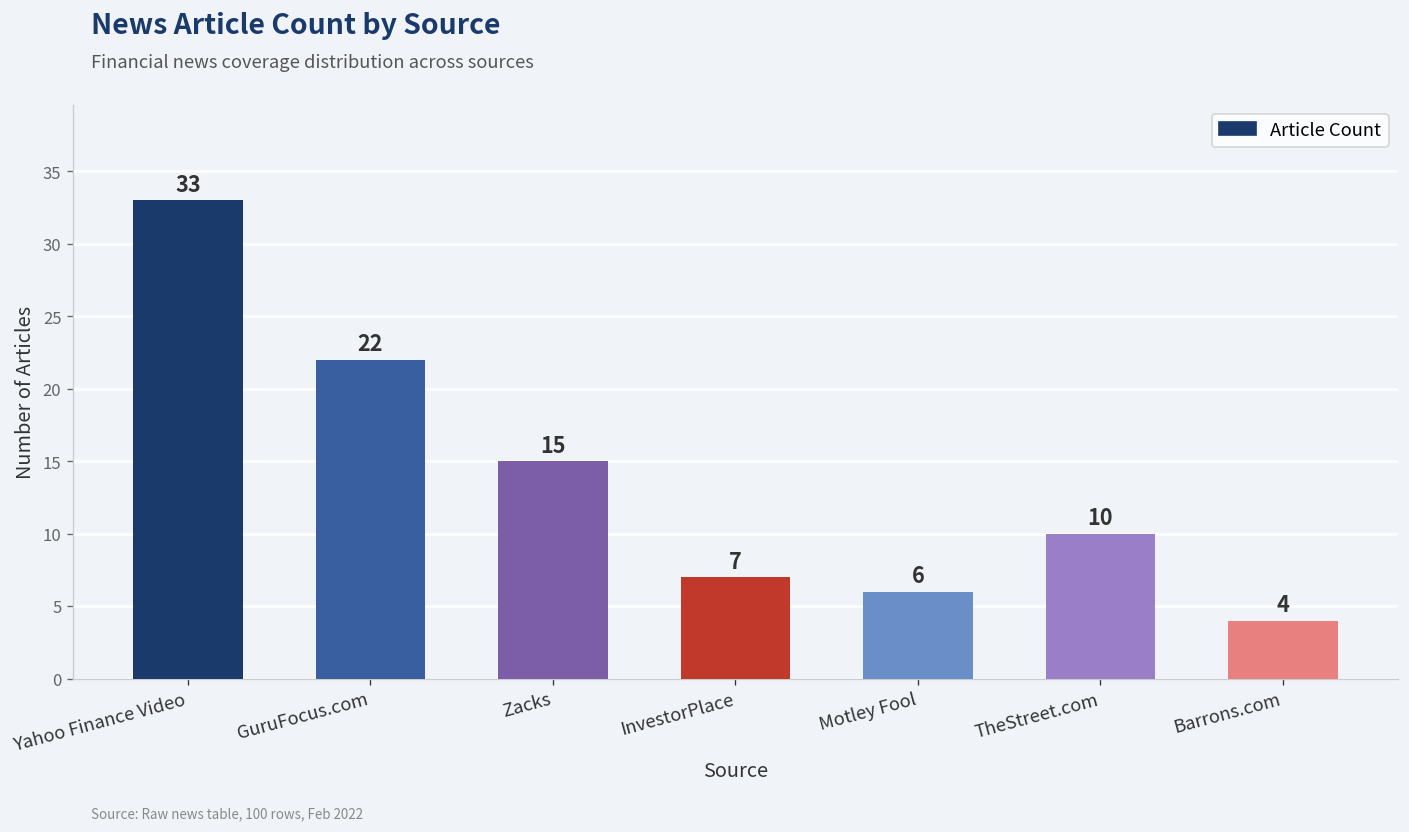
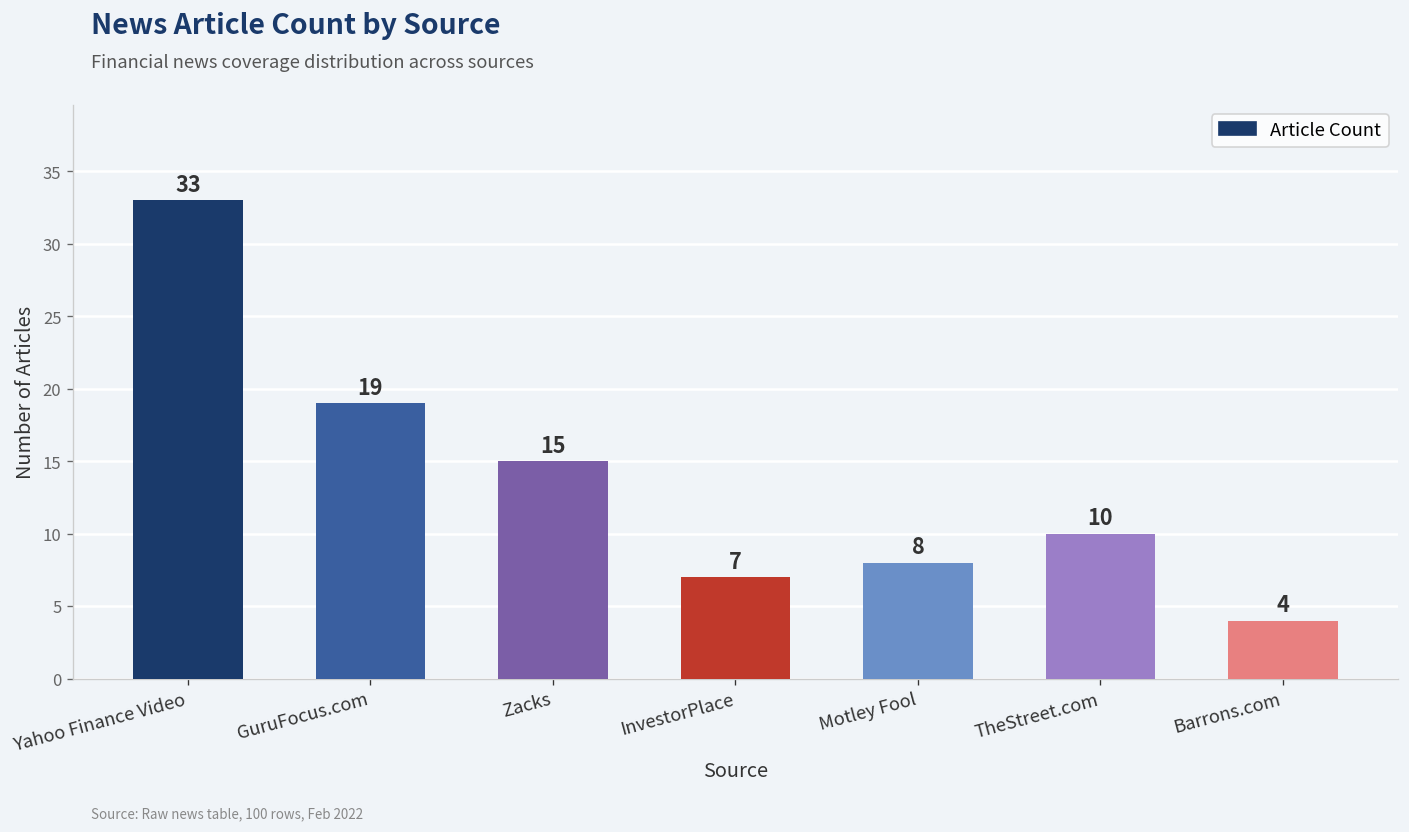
  {
    "Yahoo Finance Video": 33,
-   "GuruFocus.com": 22,
+   "GuruFocus.com": 19,
    "Zacks": 15,
    "InvestorPlace": 7,
-   "Motley Fool": 6,
+   "Motley Fool": 8,
    "TheStreet.com": 10,
    "Barrons.com": 4
  }
